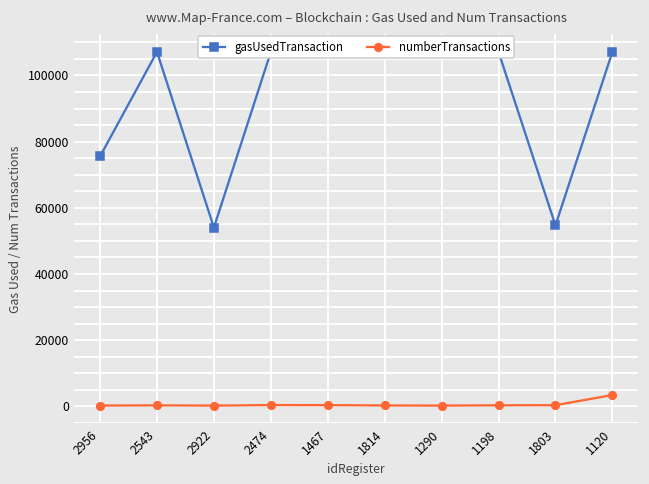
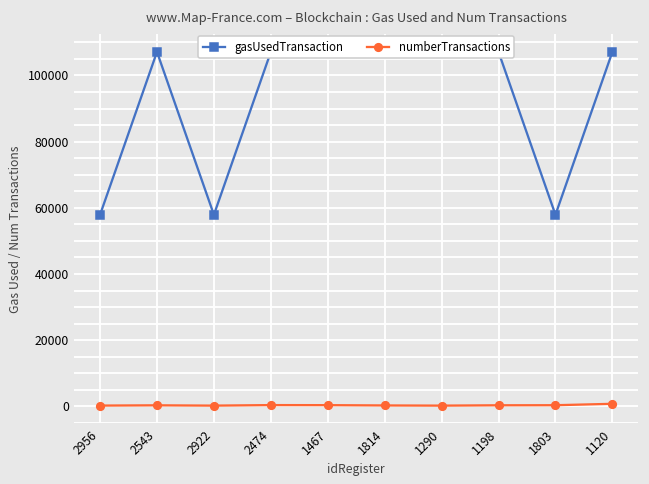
  {
    "gasUsedTransaction": {
-     "2956": 76000,
+     "2956": 58000,
      "2543": 107000,
-     "2922": 54000,
-     "1803": 55000,
+     "2922": 58000,
+     "1803": 58000,
      "1120": 107000
    },
    "numberTransactions": {
      "2956": 0,
      "2543": 0,
      "2922": 0,
      "2474": 0,
      "1467": 0,
      "1814": 0,
      "1290": 0,
      "1198": 0,
      "1803": 0,
-     "1120": 3000
+     "1120": 1000
    }
  }
